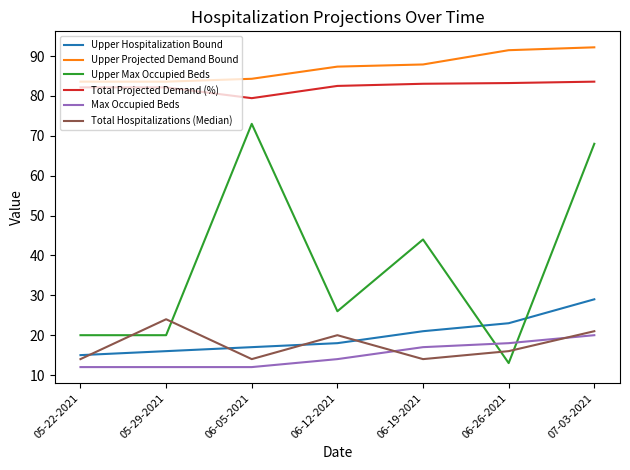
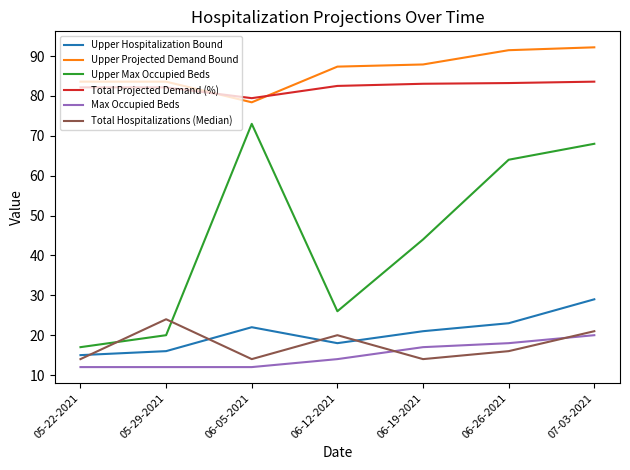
  {
    "Upper Hospitalization Bound": {
      "05-22-2021": 15,
      "05-29-2021": 16,
-     "06-05-2021": 17,
+     "06-05-2021": 22,
      "06-12-2021": 18,
      "06-19-2021": 21,
      "06-26-2021": 23,
      "07-03-2021": 29
    },
    "Upper Projected Demand Bound": {
-     "06-05-2021": 84,
+     "06-05-2021": 78,
      "06-12-2021": 87,
      "06-19-2021": 88,
      "06-26-2021": 91,
      "07-03-2021": 92
    },
    "Upper Max Occupied Beds": {
-     "05-22-2021": 20,
+     "05-22-2021": 17,
      "05-29-2021": 20,
      "06-05-2021": 73,
      "06-12-2021": 26,
      "06-19-2021": 44,
-     "06-26-2021": 13,
+     "06-26-2021": 64,
      "07-03-2021": 68
    },
    "Total Projected Demand (%)": {
      "06-05-2021": 79,
      "06-12-2021": 83,
      "06-19-2021": 83,
      "06-26-2021": 83,
      "07-03-2021": 84
    },
    "Max Occupied Beds": {
      "05-22-2021": 12,
      "05-29-2021": 12,
      "06-05-2021": 12,
      "06-12-2021": 14,
      "06-19-2021": 17,
      "06-26-2021": 18,
      "07-03-2021": 20
    },
    "Total Hospitalizations (Median)": {
      "05-22-2021": 14,
      "05-29-2021": 24,
      "06-05-2021": 14,
      "06-12-2021": 20,
      "06-19-2021": 14,
      "06-26-2021": 16,
      "07-03-2021": 21
    }
  }
